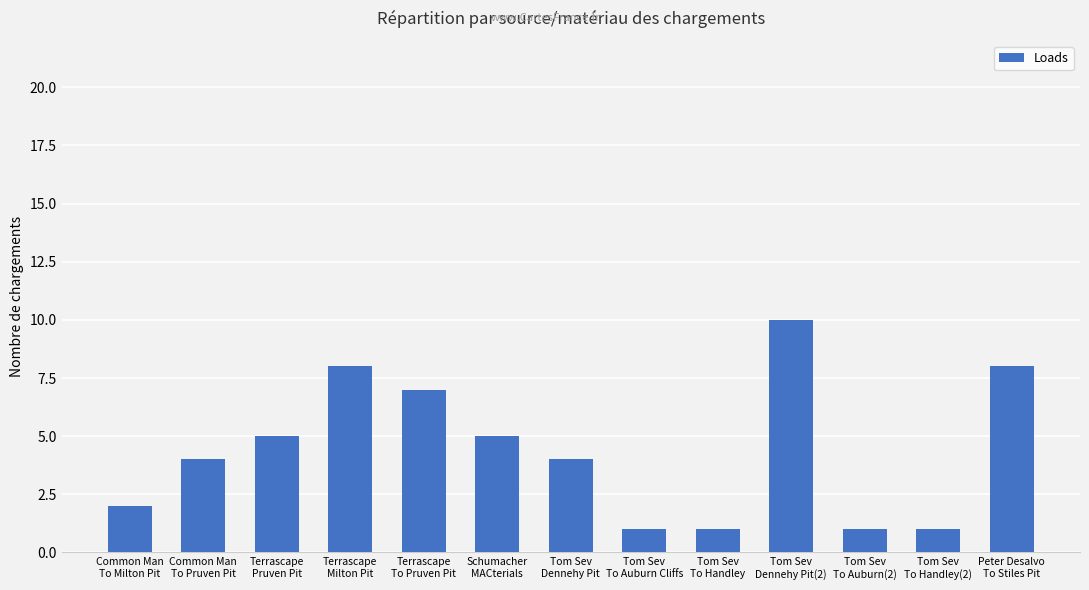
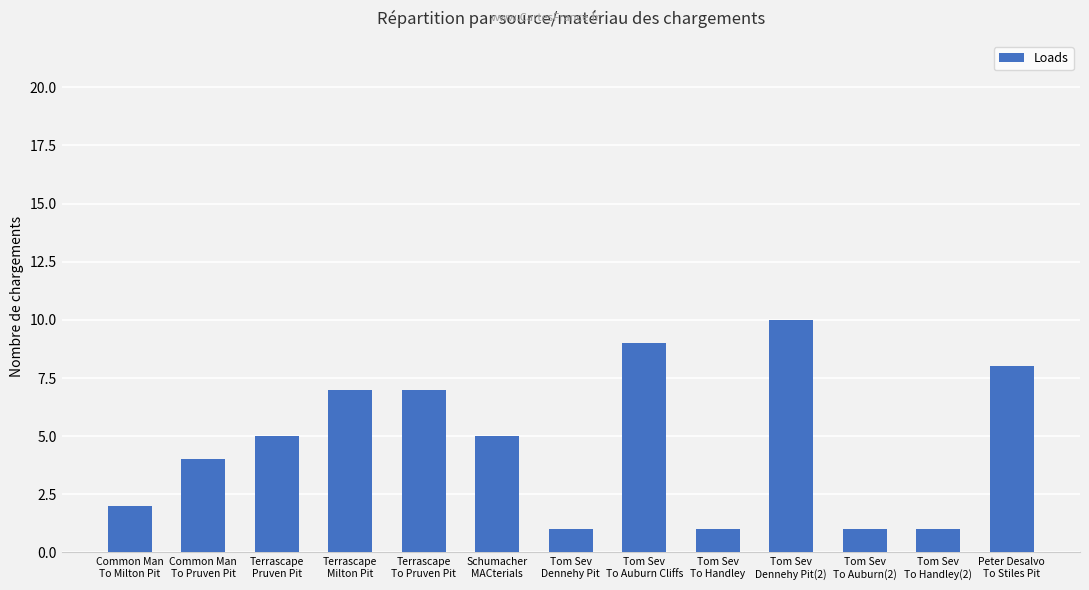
  {
    "Common Man To Milton Pit": 2,
    "Common Man To Pruven Pit": 4,
    "Terrascape Pruven Pit": 5,
-   "Terrascape Milton Pit": 8,
+   "Terrascape Milton Pit": 7,
    "Terrascape To Pruven Pit": 7,
    "Schumacher MACterials": 5,
-   "Tom Sev Dennehy Pit": 4,
-   "Tom Sev To Auburn Cliffs": 1,
+   "Tom Sev Dennehy Pit": 1,
+   "Tom Sev To Auburn Cliffs": 9,
    "Tom Sev To Handley": 1,
    "Tom Sev Dennehy Pit(2)": 10,
    "Tom Sev To Auburn(2)": 1,
    "Tom Sev To Handley(2)": 1,
    "Peter Desalvo To Stiles Pit": 8
  }
